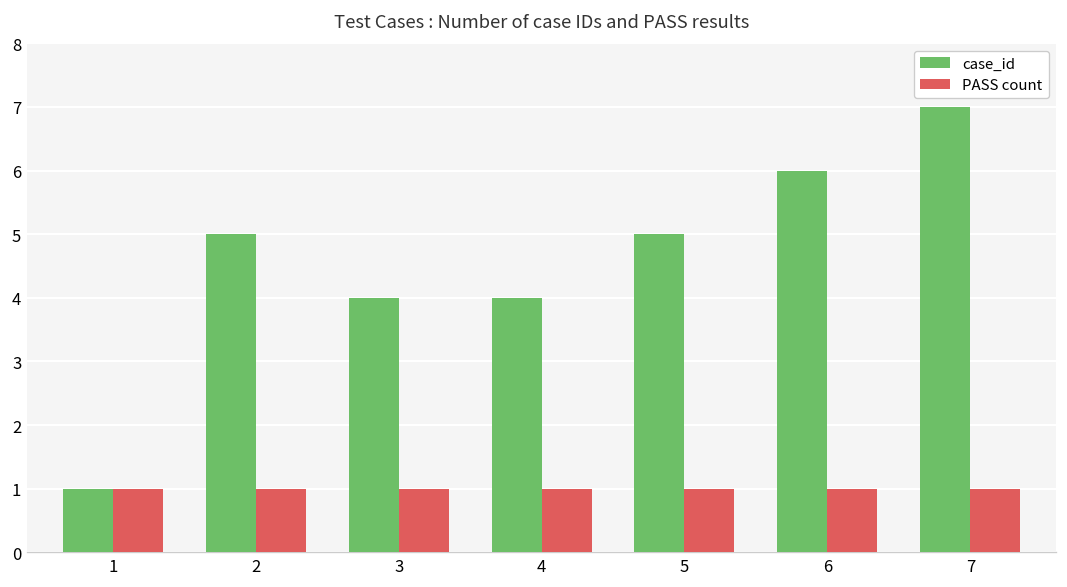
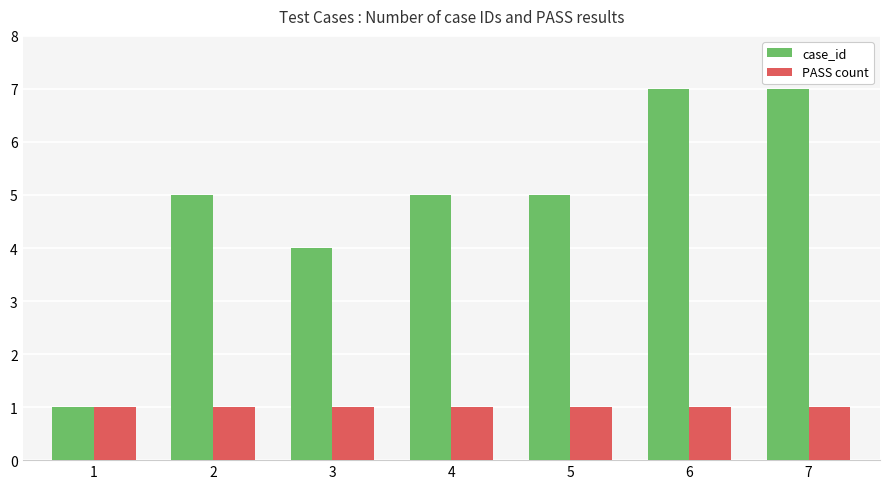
  {
    "case_id": {
      "1": 1,
      "2": 5,
      "3": 4,
-     "4": 4,
+     "4": 5,
      "5": 5,
-     "6": 6,
+     "6": 7,
      "7": 7
    },
    "PASS count": {
      "1": 1,
      "2": 1,
      "3": 1,
      "4": 1,
      "5": 1,
      "6": 1,
      "7": 1
    }
  }
